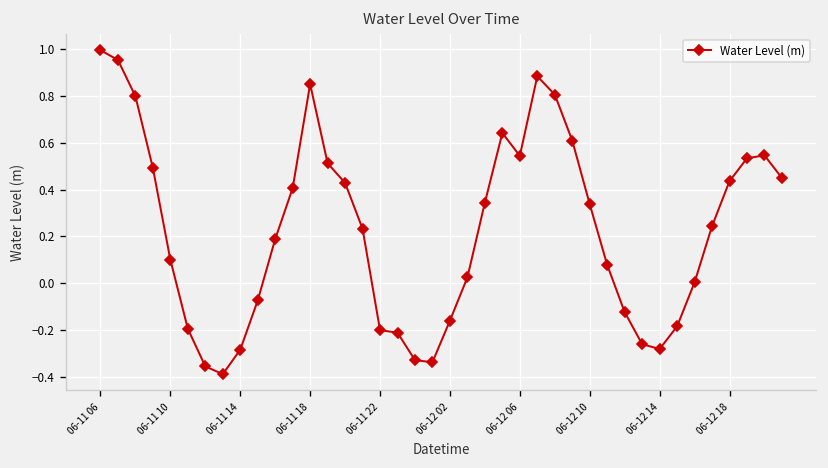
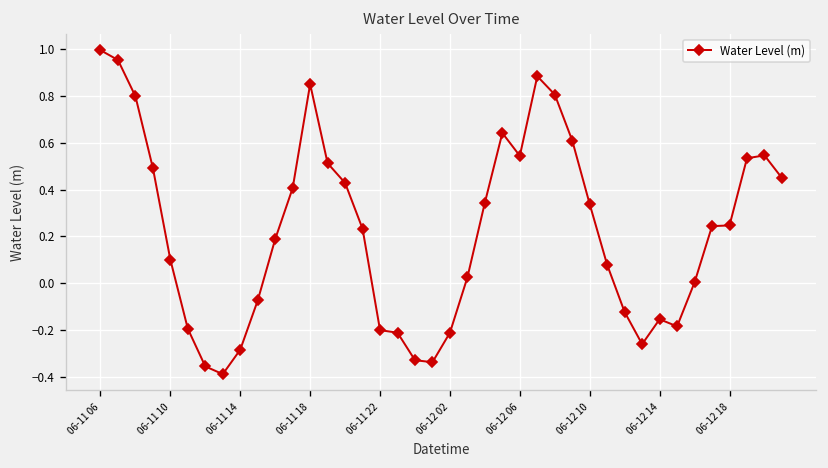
  {
    "06-11 06": 1.00,
    "06-11 10": 0.10,
    "06-11 14": -0.28,
    "06-11 18": 0.85,
    "06-11 22": -0.20,
-   "06-12 02": -0.16,
+   "06-12 02": -0.21,
    "06-12 06": 0.54,
    "06-12 10": 0.34,
-   "06-12 14": -0.28,
-   "06-12 18": 0.44
+   "06-12 14": -0.15,
+   "06-12 18": 0.25
  }
